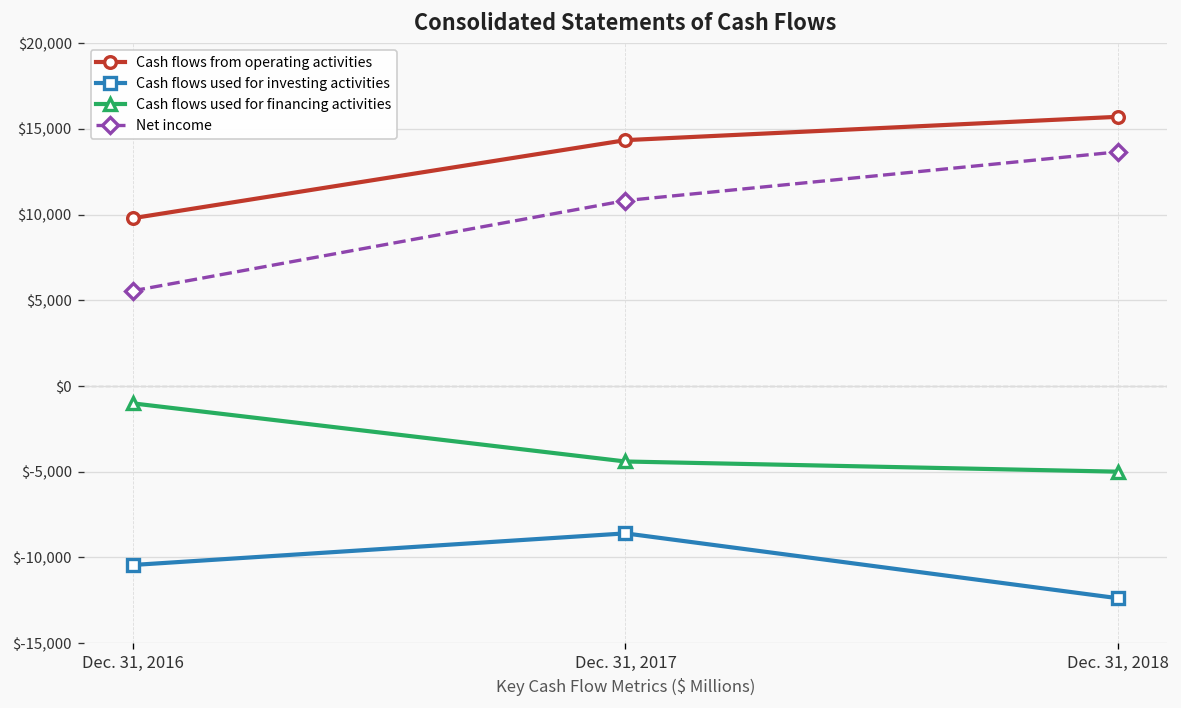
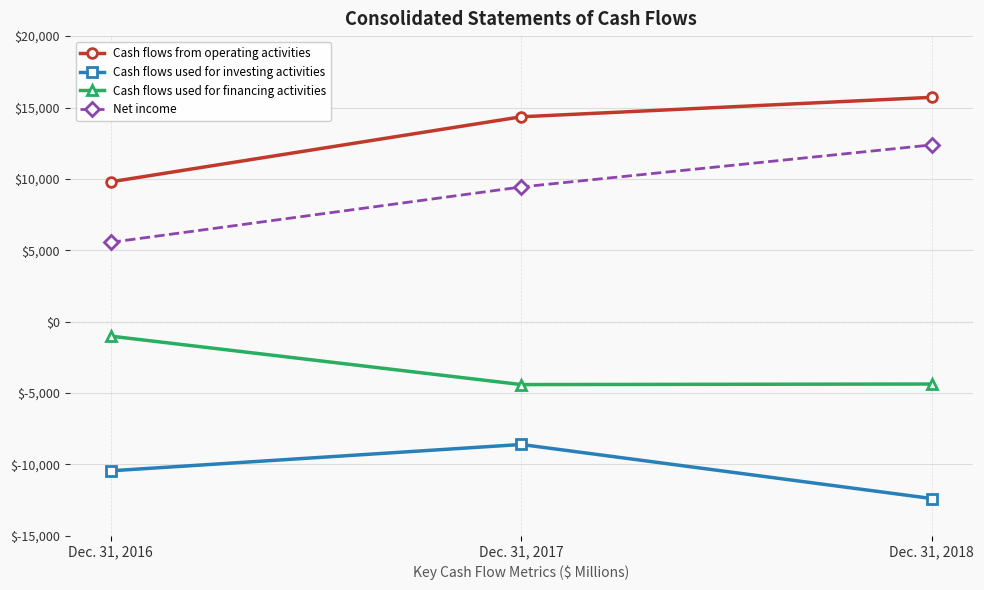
  {
    "Cash flows from operating activities": {
      "Dec. 31, 2016": "$9,800",
      "Dec. 31, 2017": "$14,400",
      "Dec. 31, 2018": "$15,700"
    },
    "Cash flows used for investing activities": {
      "Dec. 31, 2016": "$-10,400",
      "Dec. 31, 2017": "$-8,600",
      "Dec. 31, 2018": "$-12,400"
    },
    "Cash flows used for financing activities": {
      "Dec. 31, 2016": "$-1,000",
      "Dec. 31, 2017": "$-4,400",
-     "Dec. 31, 2018": "$-5,000"
+     "Dec. 31, 2018": "$-4,400"
    },
    "Net income": {
      "Dec. 31, 2016": "$5,600",
-     "Dec. 31, 2017": "$10,800",
-     "Dec. 31, 2018": "$13,700"
+     "Dec. 31, 2017": "$9,400",
+     "Dec. 31, 2018": "$12,400"
    }
  }
